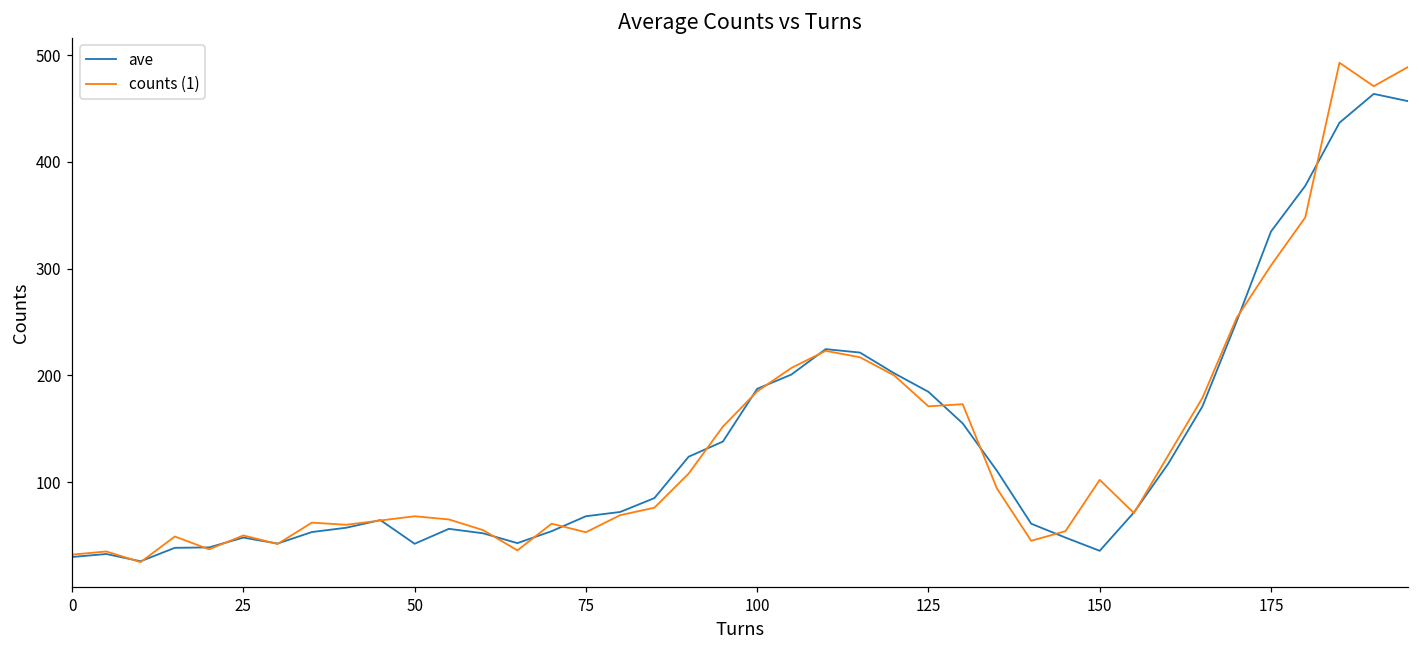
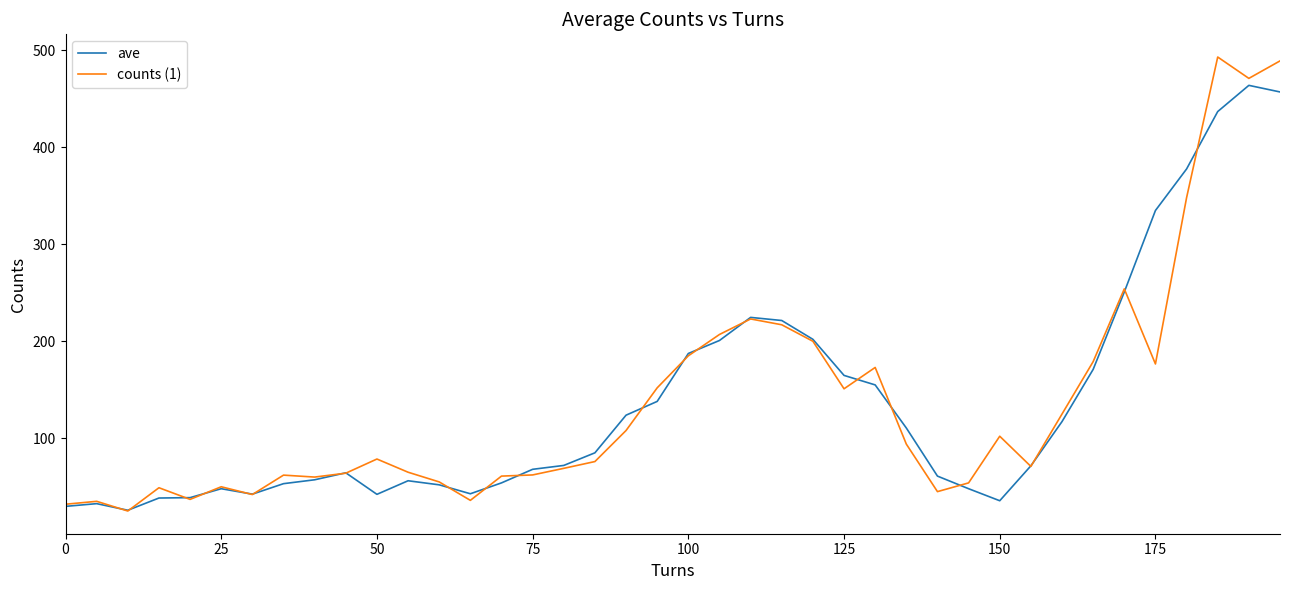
  {
    "ave": {
      "50": 40,
      "75": 70,
-     "125": 180,
+     "125": 160,
      "150": 40,
      "175": 330
    },
    "counts (1)": {
-     "50": 70,
-     "75": 50,
-     "125": 170,
+     "50": 80,
+     "75": 60,
+     "125": 150,
      "150": 100,
-     "175": 300
+     "175": 180
    }
  }
